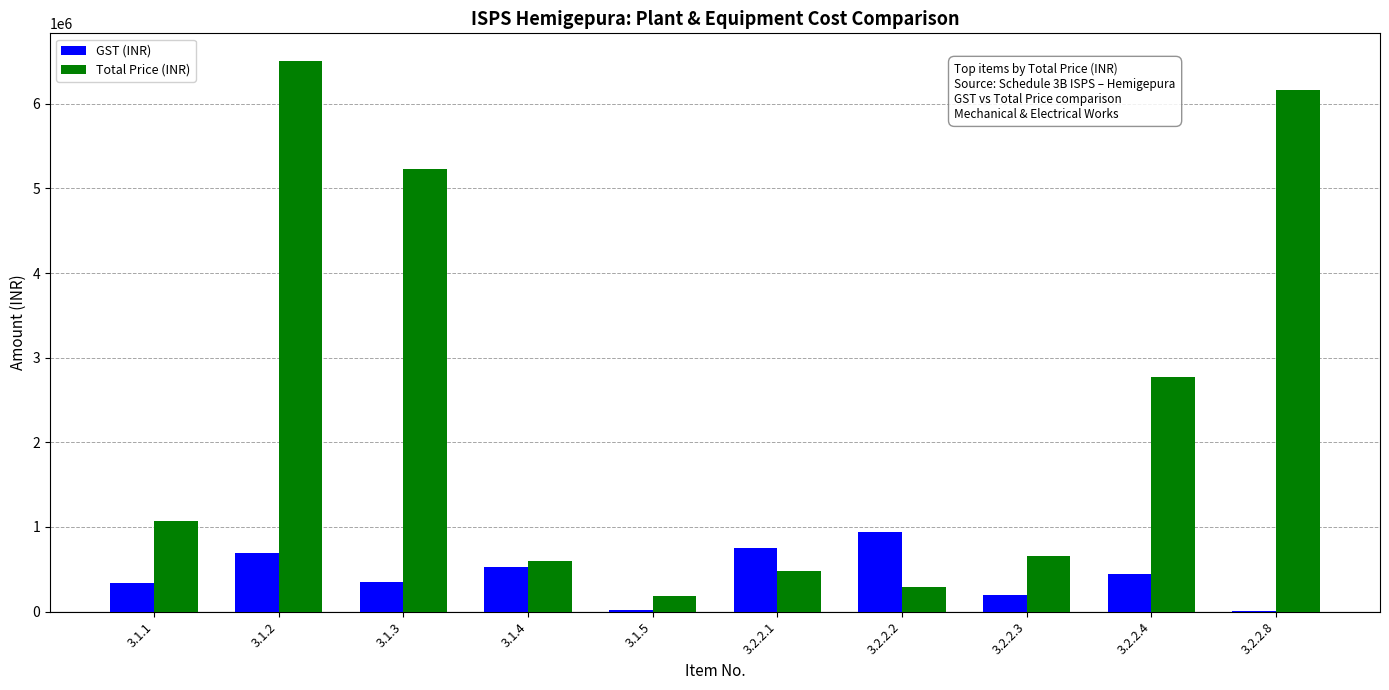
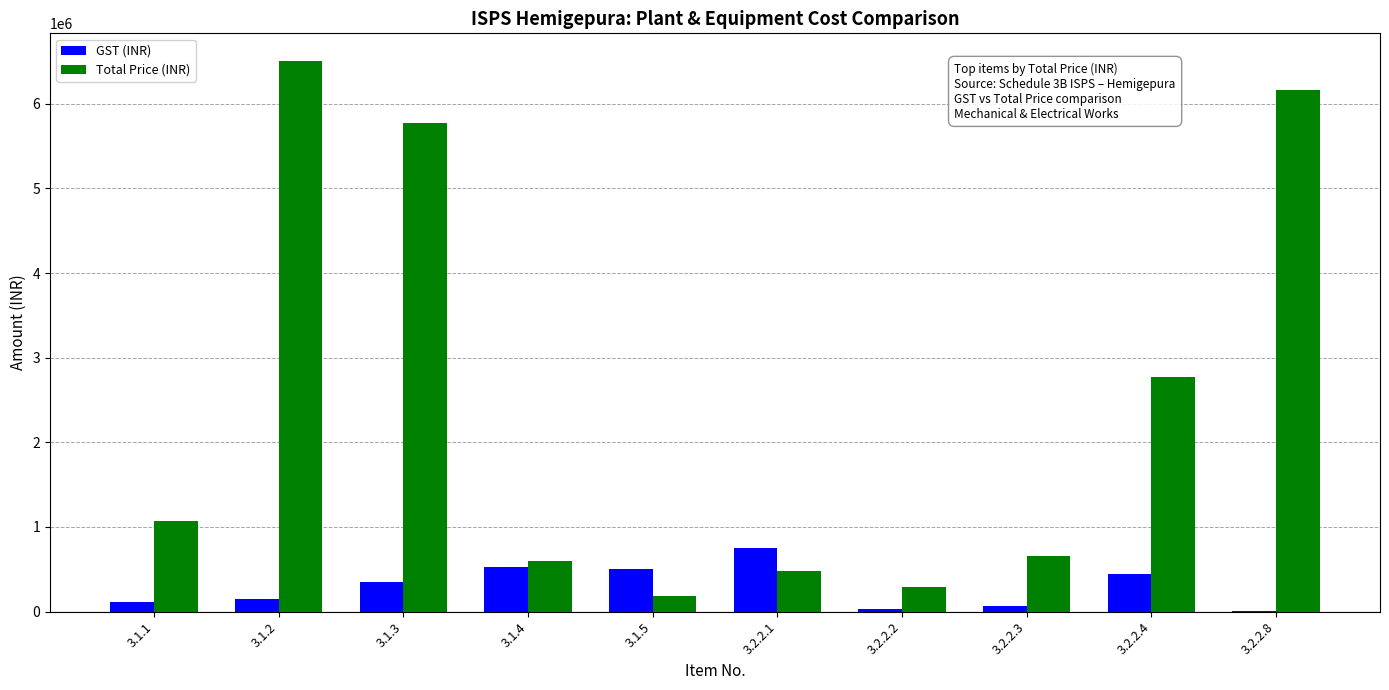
  {
    "GST (INR)": {
-     "3.1.1": 300000,
-     "3.1.2": 700000,
+     "3.1.1": 100000,
+     "3.1.2": 100000,
      "3.1.3": 300000,
      "3.1.4": 500000,
-     "3.1.5": 0,
+     "3.1.5": 500000,
      "3.2.2.1": 700000,
-     "3.2.2.2": 900000,
-     "3.2.2.3": 200000,
+     "3.2.2.2": 0,
+     "3.2.2.3": 100000,
      "3.2.2.4": 400000
    },
    "Total Price (INR)": {
      "3.1.1": 1100000,
      "3.1.2": 6500000,
-     "3.1.3": 5200000,
+     "3.1.3": 5800000,
      "3.1.4": 600000,
      "3.1.5": 200000,
      "3.2.2.1": 500000,
      "3.2.2.2": 300000,
      "3.2.2.3": 700000,
      "3.2.2.4": 2800000,
      "3.2.2.8": 6200000
    }
  }
